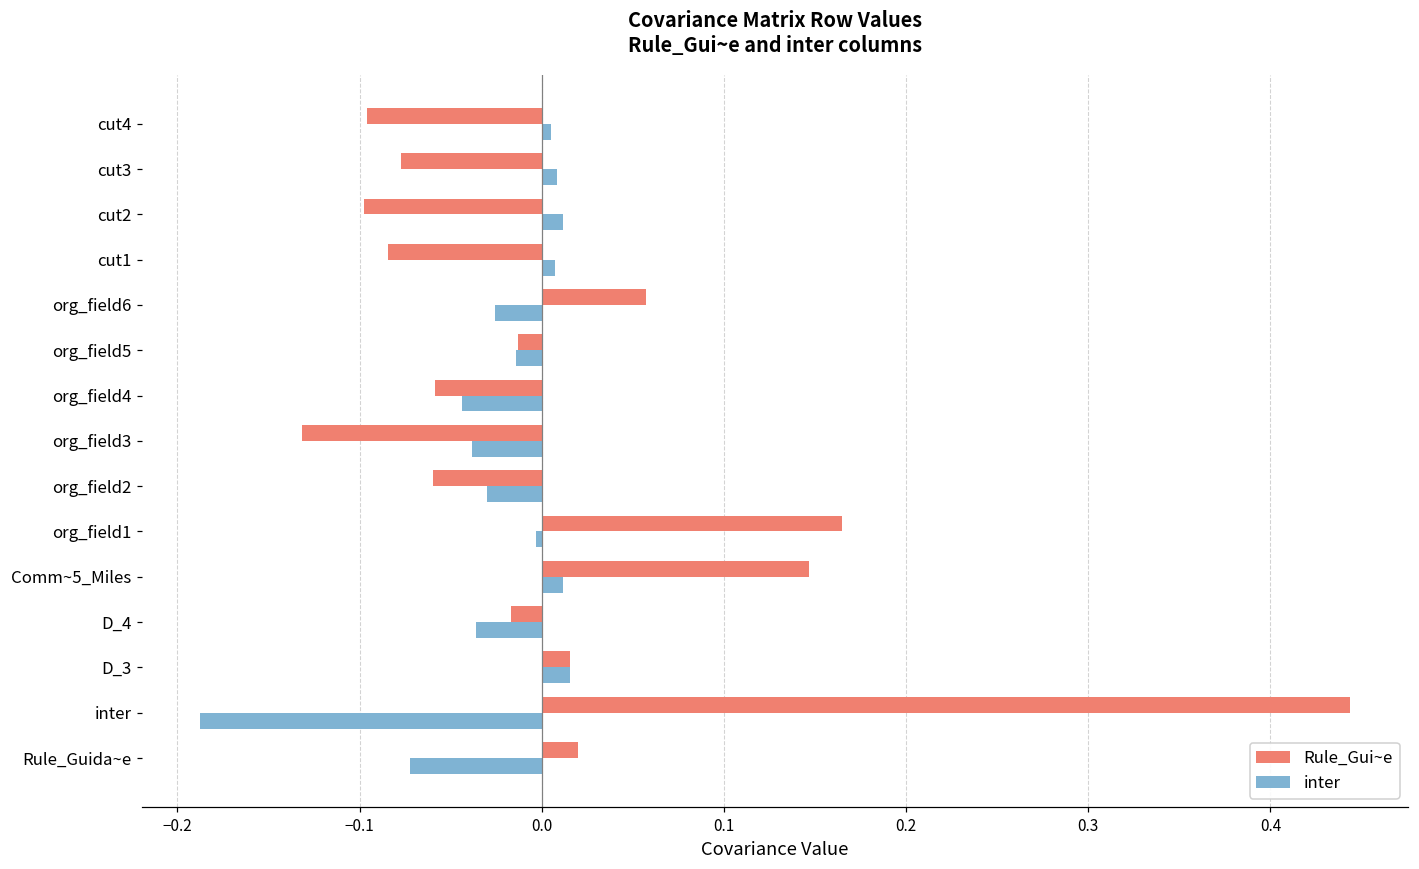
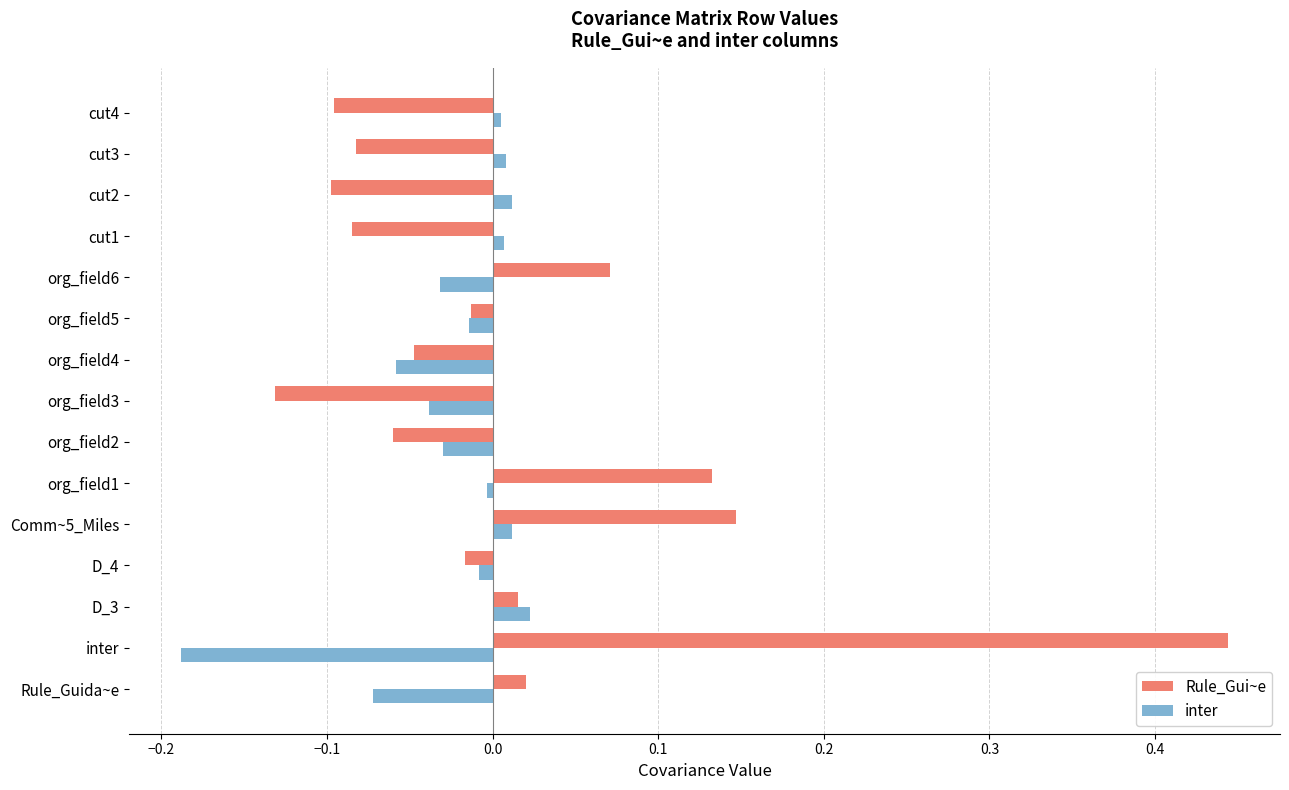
  {
    "Rule_Gui~e": {
      "cut4": -0.096,
-     "cut3": -0.077,
+     "cut3": -0.083,
      "cut2": -0.098,
      "cut1": -0.085,
-     "org_field6": 0.057,
+     "org_field6": 0.071,
      "org_field5": -0.013,
-     "org_field4": -0.059,
+     "org_field4": -0.047,
      "org_field3": -0.132,
      "org_field2": -0.060,
-     "org_field1": 0.165,
+     "org_field1": 0.132,
      "Comm~5_Miles": 0.147,
      "D_4": -0.017,
      "D_3": 0.015,
      "inter": 0.444,
      "Rule_Guida~e": 0.020
    },
    "inter": {
      "cut4": 0.005,
      "cut3": 0.008,
      "cut2": 0.012,
      "cut1": 0.007,
-     "org_field6": -0.026,
+     "org_field6": -0.032,
      "org_field5": -0.014,
-     "org_field4": -0.044,
+     "org_field4": -0.058,
      "org_field3": -0.039,
      "org_field2": -0.030,
      "org_field1": -0.003,
      "Comm~5_Miles": 0.012,
-     "D_4": -0.036,
-     "D_3": 0.016,
+     "D_4": -0.008,
+     "D_3": 0.023,
      "inter": -0.188,
      "Rule_Guida~e": -0.072
    }
  }
